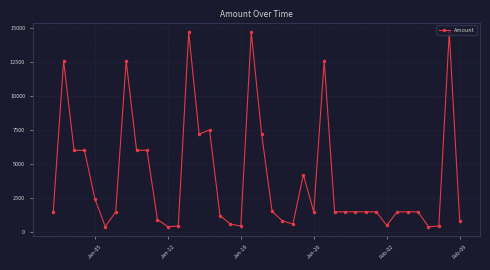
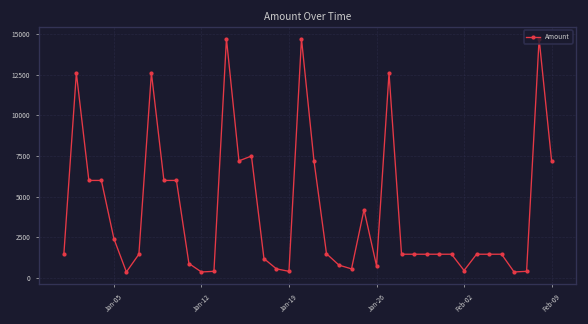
  {
    "Jan-05": 2400,
    "Jan-12": 400,
    "Jan-19": 400,
-   "Jan-26": 1500,
+   "Jan-26": 800,
    "Feb-02": 500,
-   "Feb-09": 800
+   "Feb-09": 7200
  }
